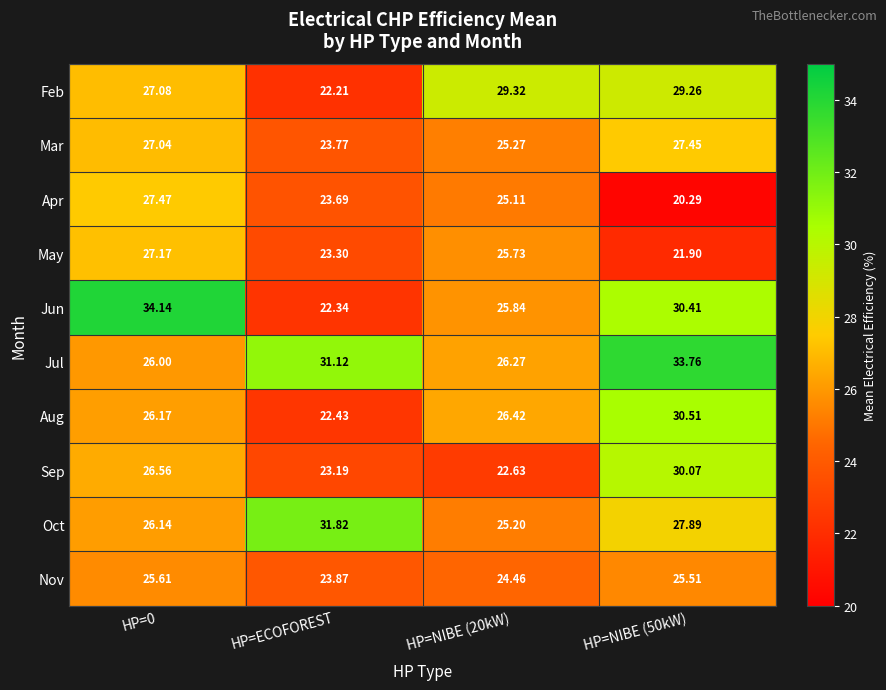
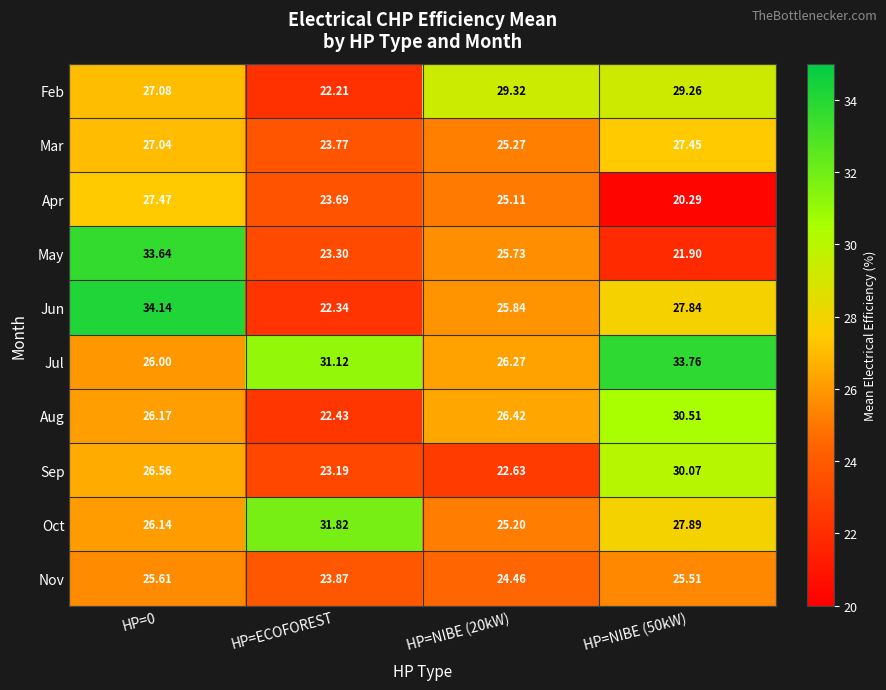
  {
    "Feb": {
      "HP=0": 27.08,
      "HP=ECOFOREST": 22.21,
      "HP=NIBE (20kW)": 29.32,
      "HP=NIBE (50kW)": 29.26
    },
    "Mar": {
      "HP=0": 27.04,
      "HP=ECOFOREST": 23.77,
      "HP=NIBE (20kW)": 25.27,
      "HP=NIBE (50kW)": 27.45
    },
    "Apr": {
      "HP=0": 27.47,
      "HP=ECOFOREST": 23.69,
      "HP=NIBE (20kW)": 25.11,
      "HP=NIBE (50kW)": 20.29
    },
    "May": {
-     "HP=0": 27.17,
+     "HP=0": 33.64,
      "HP=ECOFOREST": 23.30,
      "HP=NIBE (20kW)": 25.73,
      "HP=NIBE (50kW)": 21.90
    },
    "Jun": {
      "HP=0": 34.14,
      "HP=ECOFOREST": 22.34,
      "HP=NIBE (20kW)": 25.84,
-     "HP=NIBE (50kW)": 30.41
+     "HP=NIBE (50kW)": 27.84
    },
    "Jul": {
      "HP=0": 26.00,
      "HP=ECOFOREST": 31.12,
      "HP=NIBE (20kW)": 26.27,
      "HP=NIBE (50kW)": 33.76
    },
    "Aug": {
      "HP=0": 26.17,
      "HP=ECOFOREST": 22.43,
      "HP=NIBE (20kW)": 26.42,
      "HP=NIBE (50kW)": 30.51
    },
    "Sep": {
      "HP=0": 26.56,
      "HP=ECOFOREST": 23.19,
      "HP=NIBE (20kW)": 22.63,
      "HP=NIBE (50kW)": 30.07
    },
    "Oct": {
      "HP=0": 26.14,
      "HP=ECOFOREST": 31.82,
      "HP=NIBE (20kW)": 25.20,
      "HP=NIBE (50kW)": 27.89
    },
    "Nov": {
      "HP=0": 25.61,
      "HP=ECOFOREST": 23.87,
      "HP=NIBE (20kW)": 24.46,
      "HP=NIBE (50kW)": 25.51
    }
  }
